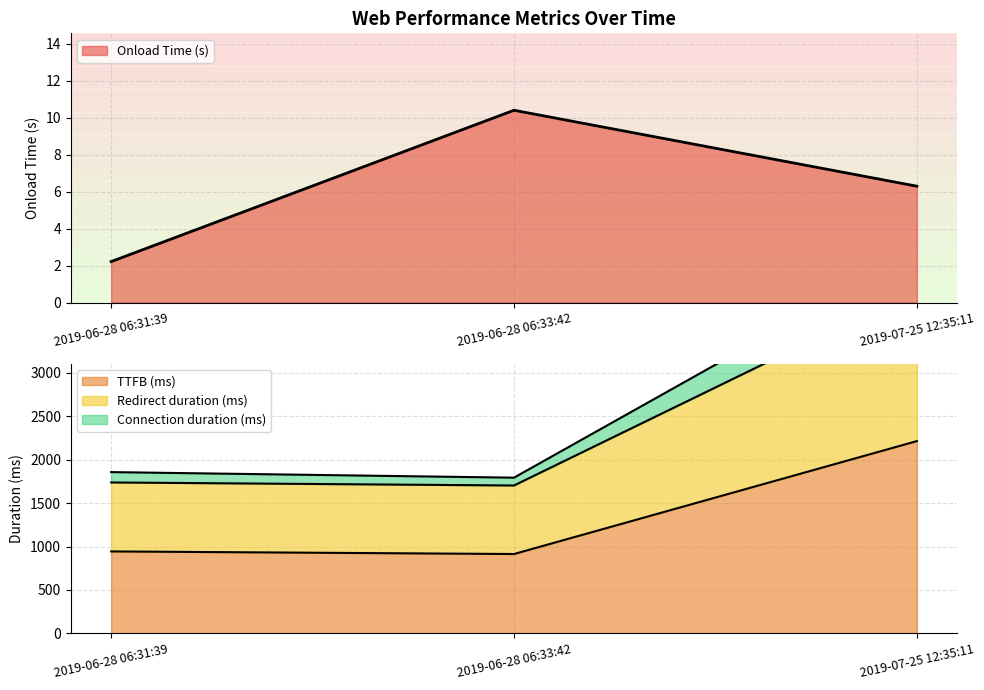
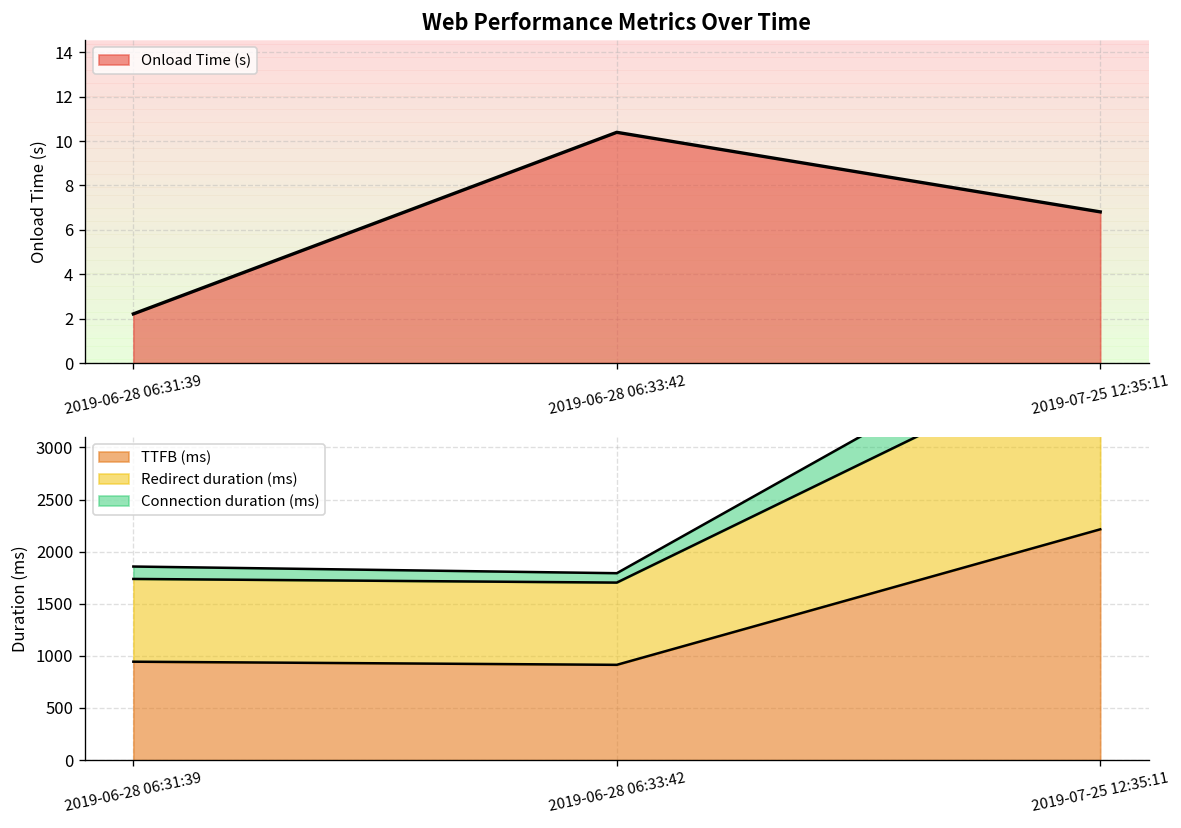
  {
    "Web Performance Metrics Over Time": {
      "2019-06-28 06:31:39": 2.2,
      "2019-06-28 06:33:42": 10.4,
-     "2019-07-25 12:35:11": 6.3
+     "2019-07-25 12:35:11": 6.8
    }
  }
